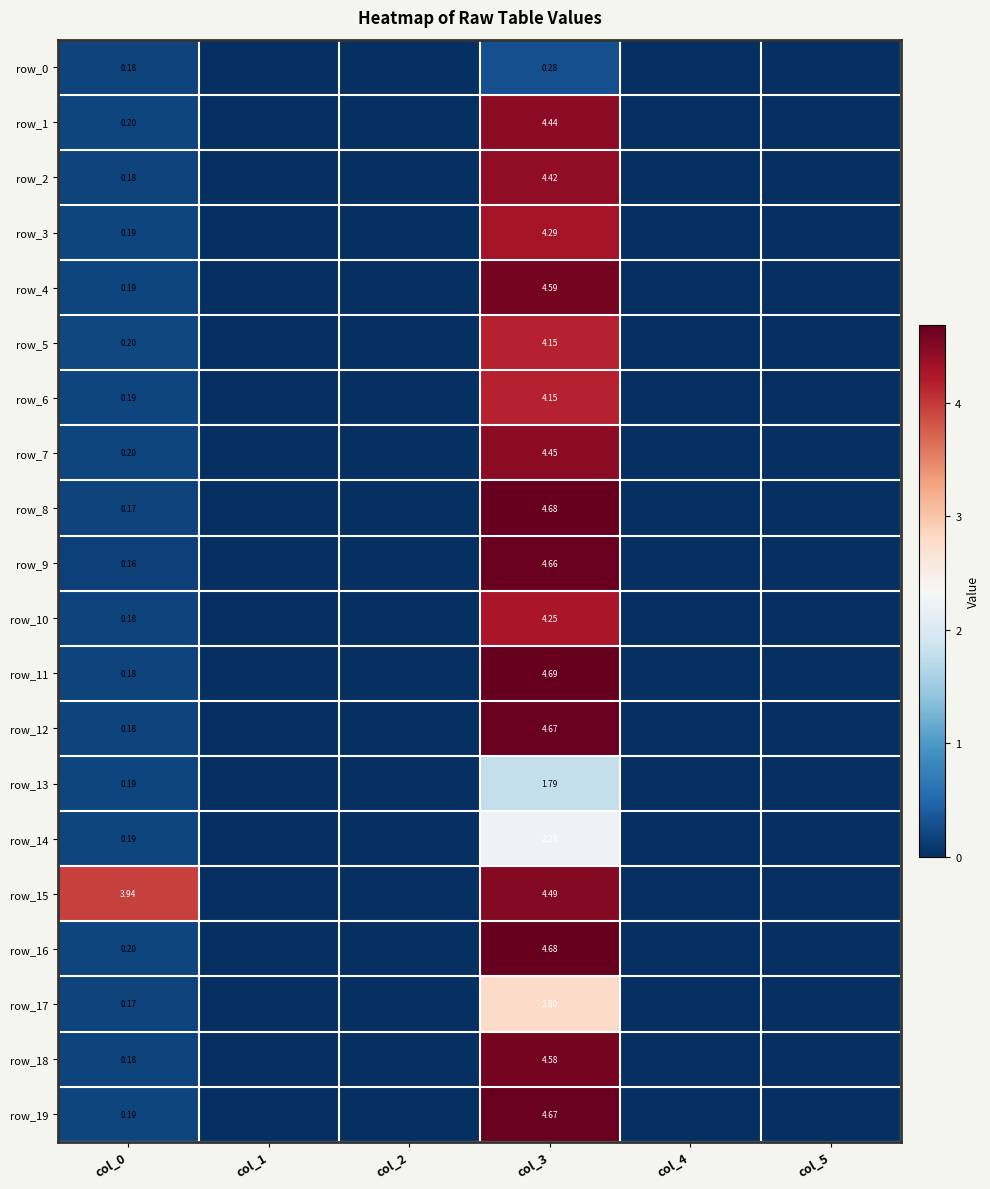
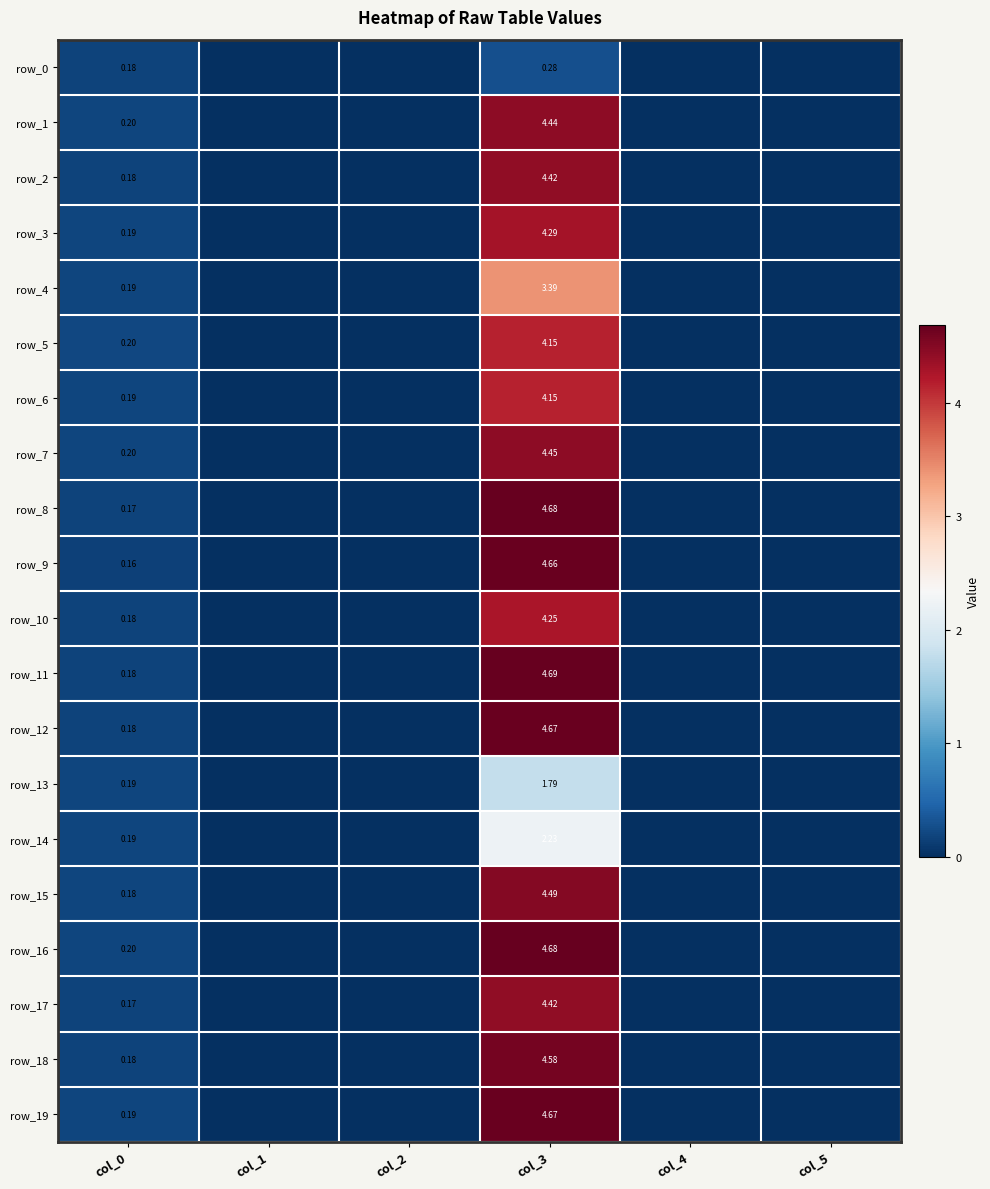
  {
    "row_0": {
      "col_0": 0.18,
      "col_3": 0.28
    },
    "row_1": {
      "col_0": 0.20,
      "col_3": 4.44
    },
    "row_2": {
      "col_0": 0.18,
      "col_3": 4.42
    },
    "row_3": {
      "col_0": 0.19,
      "col_3": 4.29
    },
    "row_4": {
      "col_0": 0.19,
-     "col_3": 4.59
+     "col_3": 3.39
    },
    "row_5": {
      "col_0": 0.20,
      "col_3": 4.15
    },
    "row_6": {
      "col_0": 0.19,
      "col_3": 4.15
    },
    "row_7": {
      "col_0": 0.20,
      "col_3": 4.45
    },
    "row_8": {
      "col_0": 0.17,
      "col_3": 4.68
    },
    "row_9": {
      "col_0": 0.16,
      "col_3": 4.66
    },
    "row_10": {
      "col_0": 0.18,
      "col_3": 4.25
    },
    "row_11": {
      "col_0": 0.18,
      "col_3": 4.69
    },
    "row_12": {
      "col_0": 0.18,
      "col_3": 4.67
    },
    "row_13": {
      "col_0": 0.19,
      "col_3": 1.79
    },
    "row_14": {
      "col_0": 0.19
    },
    "row_15": {
-     "col_0": 3.94,
+     "col_0": 0.18,
      "col_3": 4.49
    },
    "row_16": {
      "col_0": 0.20,
      "col_3": 4.68
    },
    "row_17": {
      "col_0": 0.17,
-     "col_3": 2.80
+     "col_3": 4.42
    },
    "row_18": {
      "col_0": 0.18,
      "col_3": 4.58
    },
    "row_19": {
      "col_0": 0.19,
      "col_3": 4.67
    }
  }
